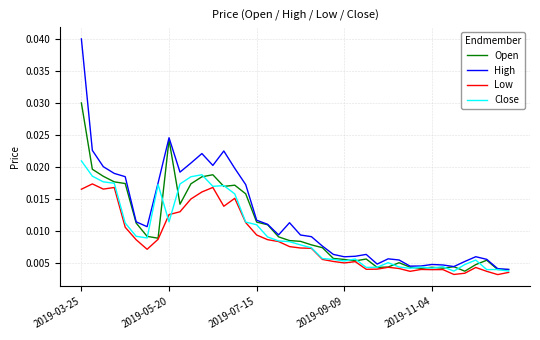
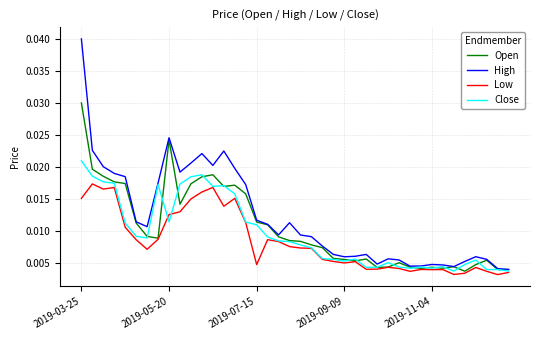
  {
    "Open": {
      "2019-03-25": 0.030
    },
    "High": {
      "2019-03-25": 0.040,
      "2019-09-09": 0.006,
      "2019-11-04": 0.005
    },
    "Low": {
-     "2019-03-25": 0.017,
+     "2019-03-25": 0.015,
      "2019-05-20": 0.013,
-     "2019-07-15": 0.009
+     "2019-07-15": 0.005
    },
    "Close": {
      "2019-03-25": 0.021,
      "2019-05-20": 0.011,
      "2019-07-15": 0.011
    }
  }
